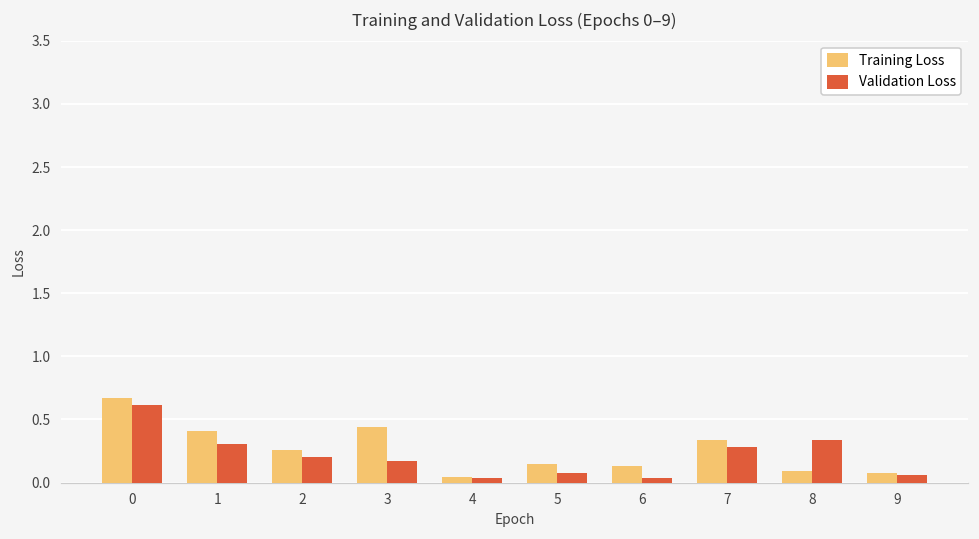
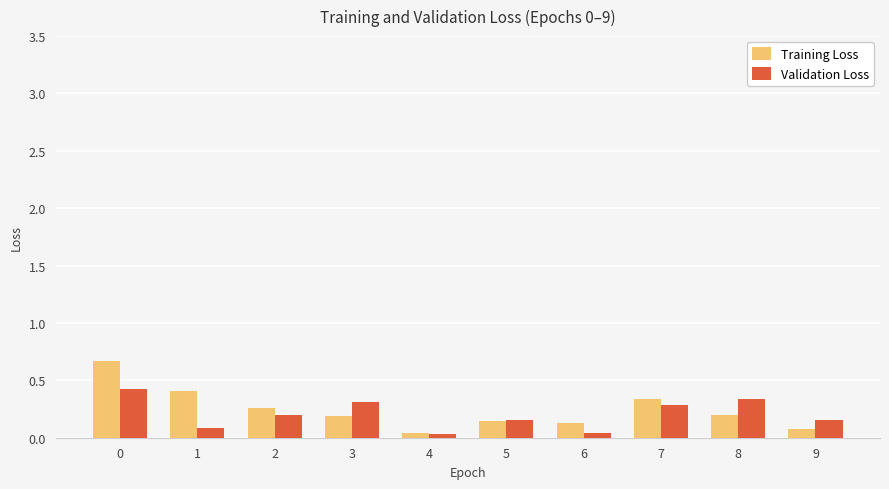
  {
    "Training Loss": {
      "0": 0.67,
      "1": 0.41,
      "2": 0.26,
-     "3": 0.44,
+     "3": 0.19,
      "4": 0.04,
      "5": 0.14,
      "6": 0.13,
      "7": 0.34,
-     "8": 0.09,
+     "8": 0.20,
      "9": 0.08
    },
    "Validation Loss": {
-     "0": 0.62,
-     "1": 0.31,
+     "0": 0.42,
+     "1": 0.09,
      "2": 0.20,
-     "3": 0.17,
+     "3": 0.31,
      "4": 0.04,
-     "5": 0.08,
+     "5": 0.16,
      "6": 0.04,
      "7": 0.28,
      "8": 0.34,
-     "9": 0.06
+     "9": 0.16
    }
  }
